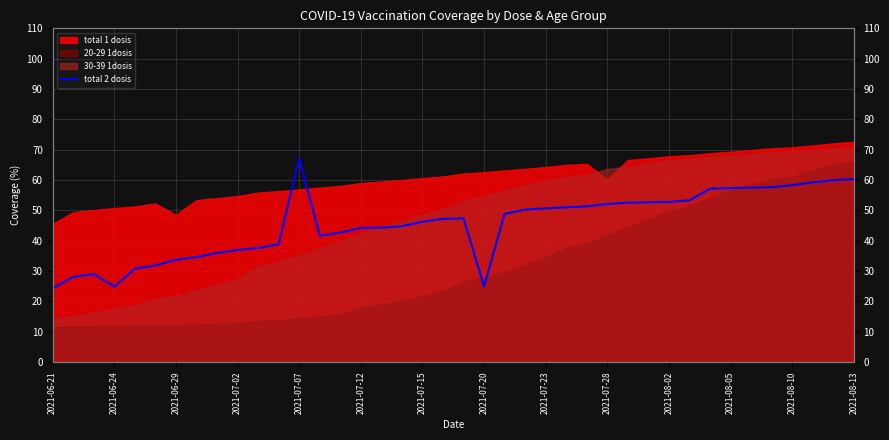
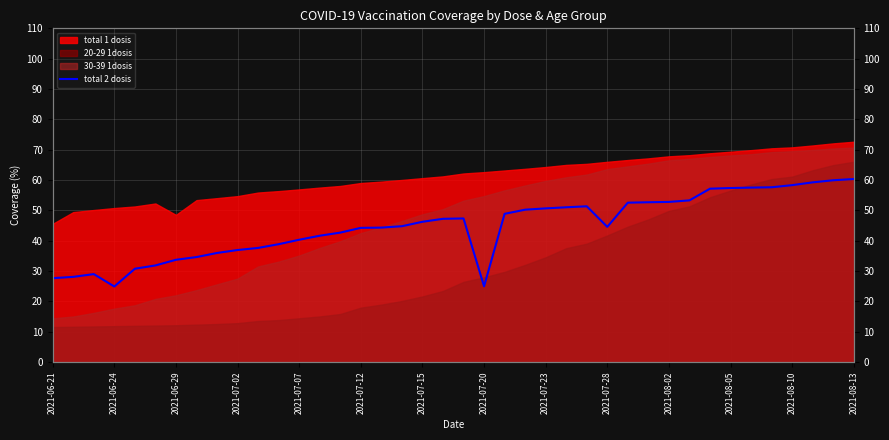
  {
    "total 2 dosis": {
-     "2021-06-21": 24,
+     "2021-06-21": 28,
      "2021-06-24": 25,
      "2021-06-29": 34,
      "2021-07-02": 37,
-     "2021-07-07": 67,
+     "2021-07-07": 40,
      "2021-07-12": 44,
      "2021-07-15": 46,
      "2021-07-20": 25,
      "2021-07-23": 51,
-     "2021-07-28": 52,
+     "2021-07-28": 45,
      "2021-08-02": 53,
      "2021-08-05": 57,
      "2021-08-10": 58,
      "2021-08-13": 60
    },
    "total 1 dosis": {
      "2021-06-21": 46,
      "2021-06-24": 51,
      "2021-06-29": 49,
      "2021-07-02": 55,
      "2021-07-07": 57,
      "2021-07-12": 59,
      "2021-07-15": 61,
      "2021-07-20": 63,
      "2021-07-23": 64,
-     "2021-07-28": 60,
+     "2021-07-28": 66,
      "2021-08-02": 68,
      "2021-08-05": 69,
      "2021-08-10": 71,
      "2021-08-13": 73
    }
  }
